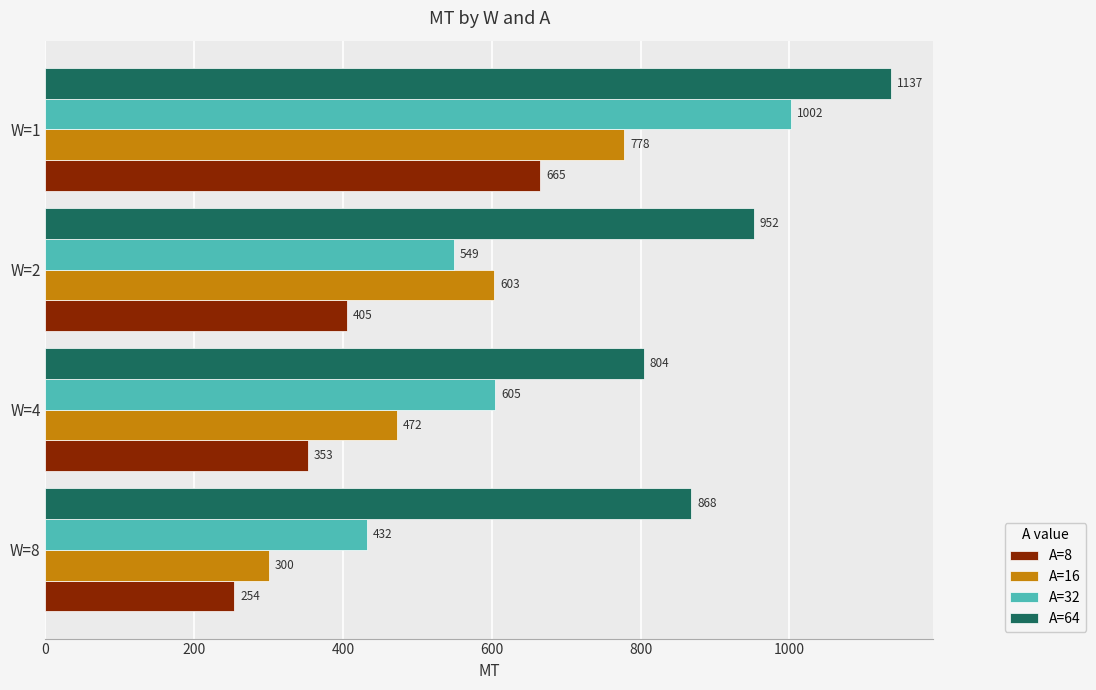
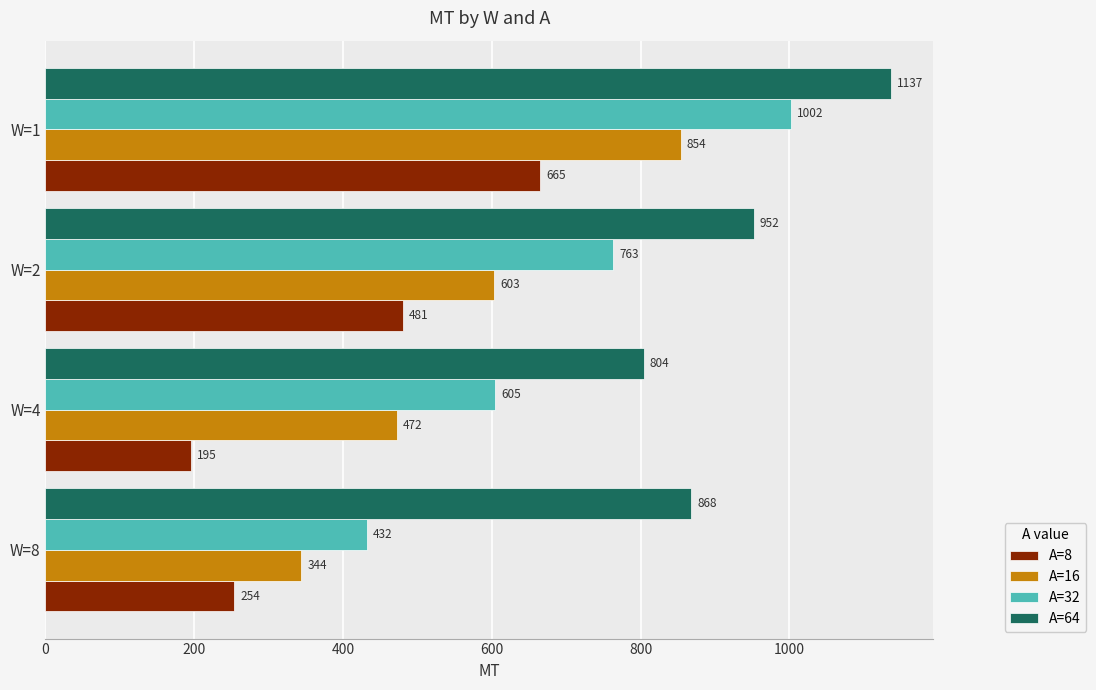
  {
    "A=8": {
      "W=1": 665,
-     "W=2": 405,
-     "W=4": 353,
+     "W=2": 481,
+     "W=4": 195,
      "W=8": 254
    },
    "A=16": {
-     "W=1": 778,
+     "W=1": 854,
      "W=2": 603,
      "W=4": 472,
-     "W=8": 300
+     "W=8": 344
    },
    "A=32": {
      "W=1": 1002,
-     "W=2": 549,
+     "W=2": 763,
      "W=4": 605,
      "W=8": 432
    },
    "A=64": {
      "W=1": 1137,
      "W=2": 952,
      "W=4": 804,
      "W=8": 868
    }
  }
